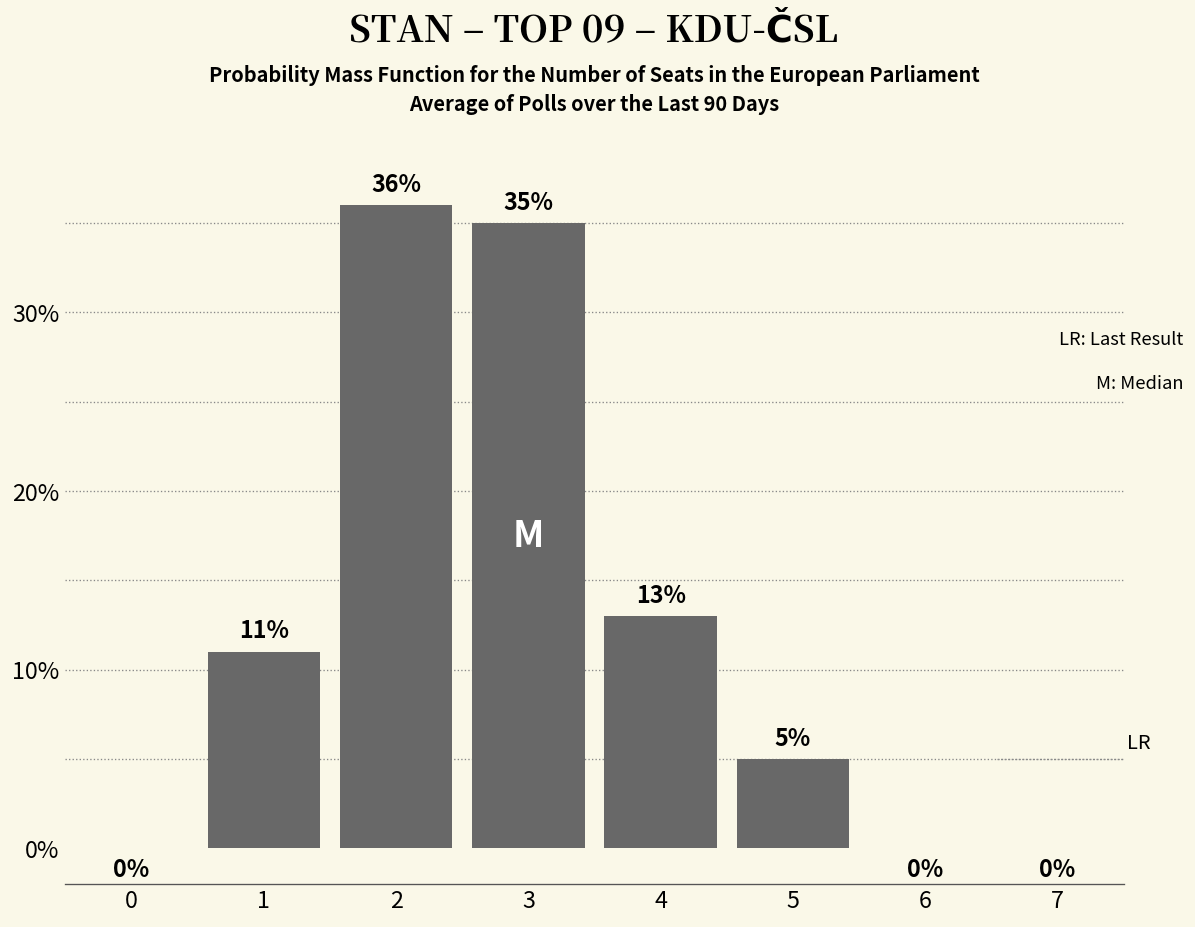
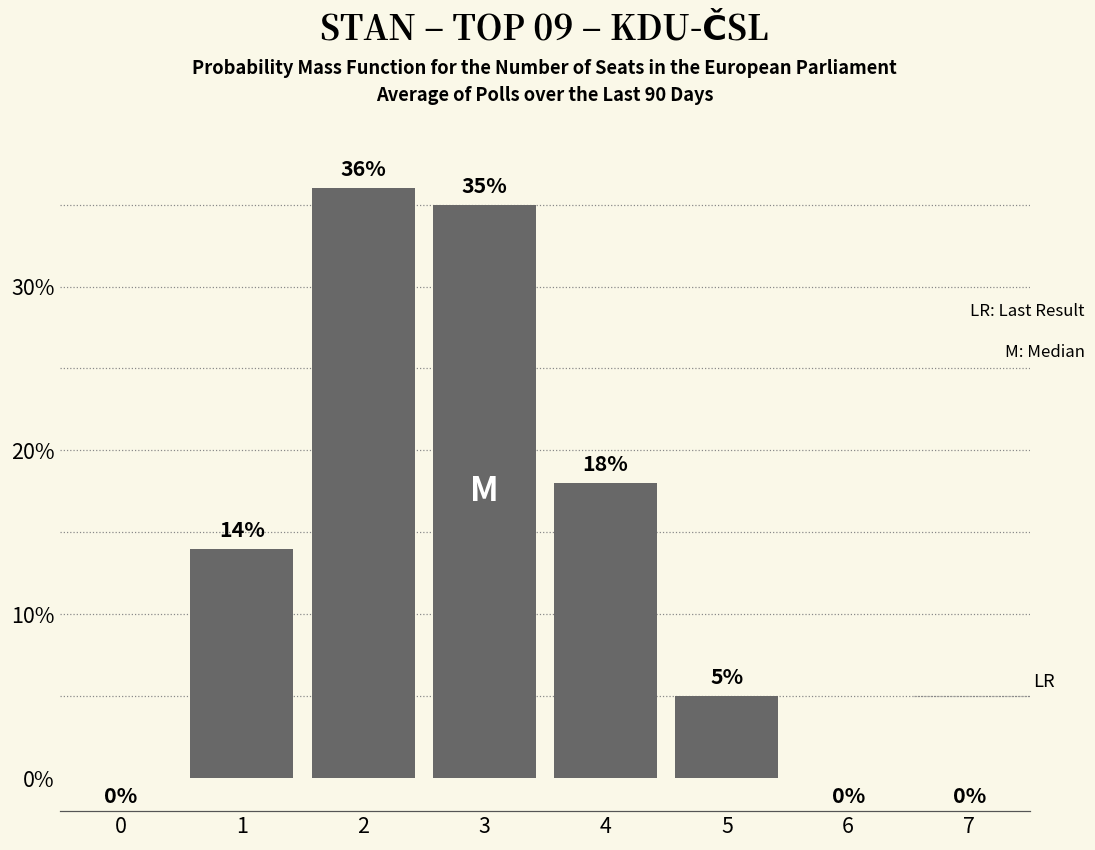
  {
    "0": "0%",
-   "1": "11%",
+   "1": "14%",
    "2": "36%",
    "3": "35%",
-   "4": "13%",
+   "4": "18%",
    "5": "5%",
    "6": "0%",
    "7": "0%"
  }
